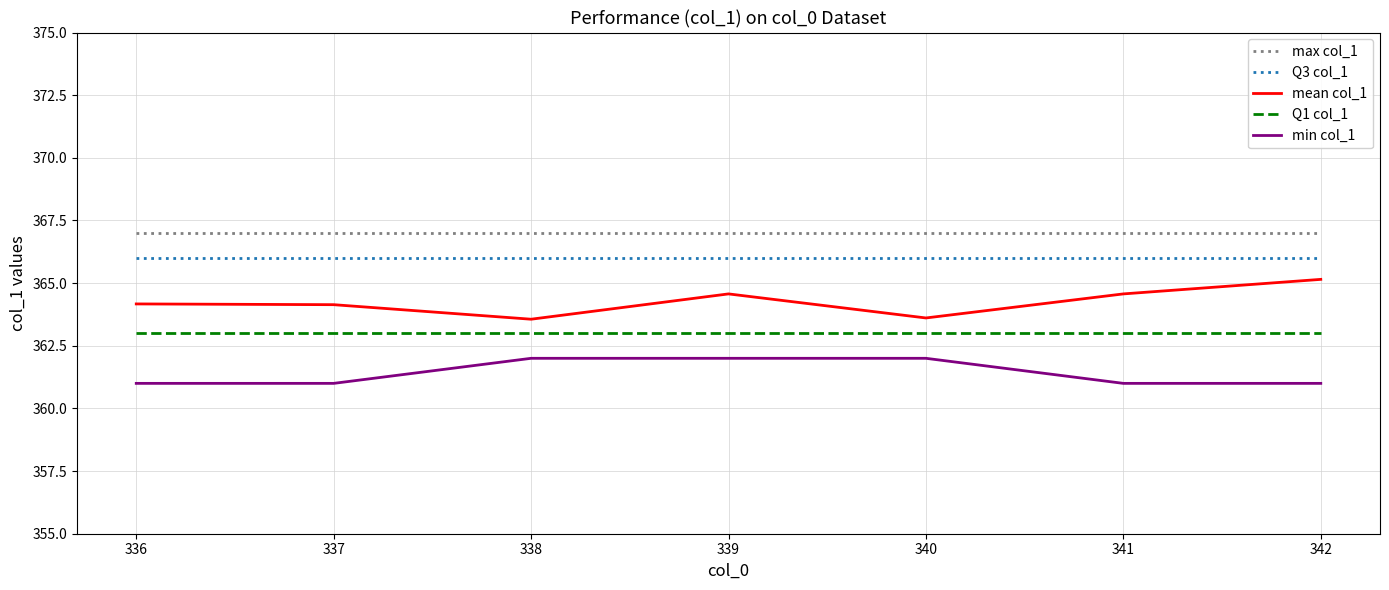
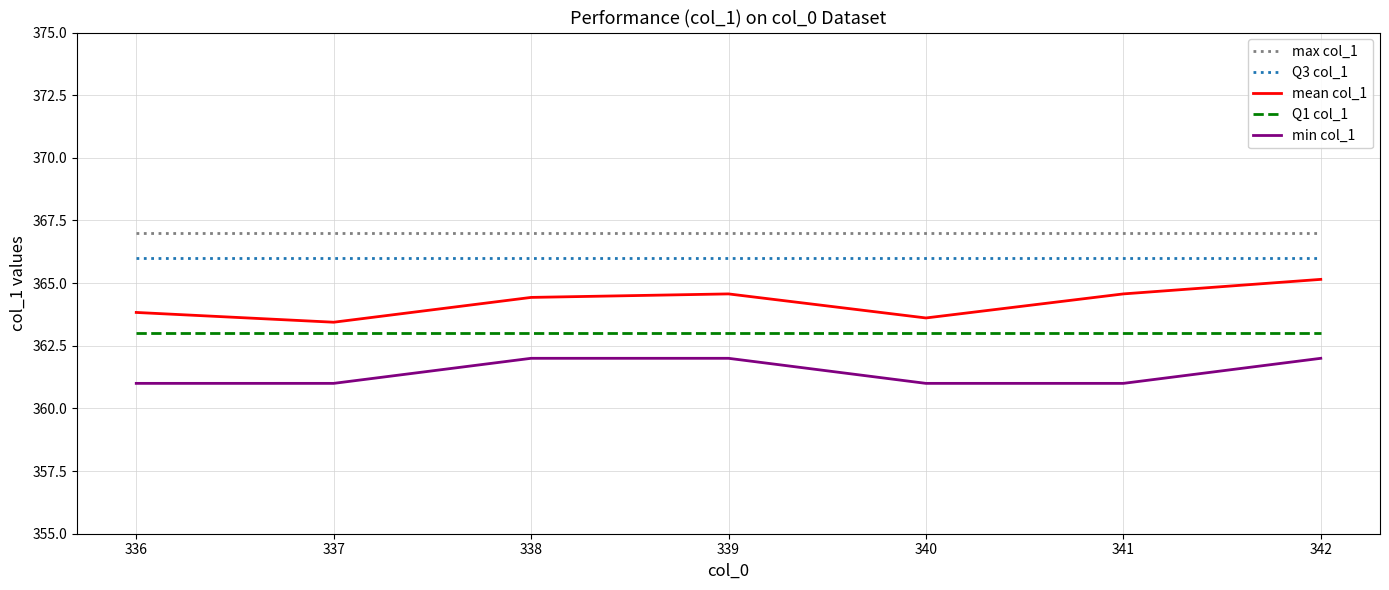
  {
    "max col_1": {
      "336": 367.0,
      "337": 367.0,
      "338": 367.0,
      "339": 367.0,
      "340": 367.0,
      "341": 367.0,
      "342": 367.0
    },
    "Q3 col_1": {
      "336": 366.0,
      "337": 366.0,
      "338": 366.0,
      "339": 366.0,
      "340": 366.0,
      "341": 366.0,
      "342": 366.0
    },
    "mean col_1": {
-     "336": 364.2,
-     "337": 364.1,
-     "338": 363.6,
+     "336": 363.8,
+     "337": 363.4,
+     "338": 364.4,
      "339": 364.6,
      "340": 363.6,
      "341": 364.6,
      "342": 365.2
    },
    "Q1 col_1": {
      "336": 363.0,
      "337": 363.0,
      "338": 363.0,
      "339": 363.0,
      "340": 363.0,
      "341": 363.0,
      "342": 363.0
    },
    "min col_1": {
      "336": 361,
      "337": 361,
      "338": 362,
      "339": 362,
-     "340": 362,
+     "340": 361,
      "341": 361,
-     "342": 361
+     "342": 362
    }
  }
